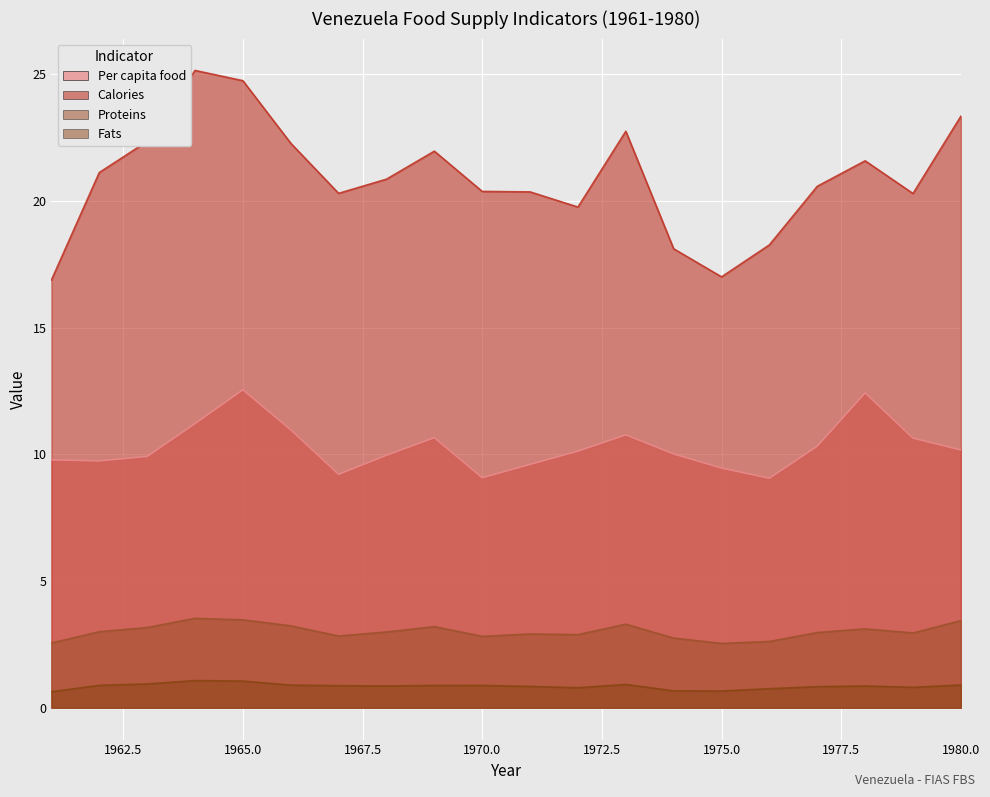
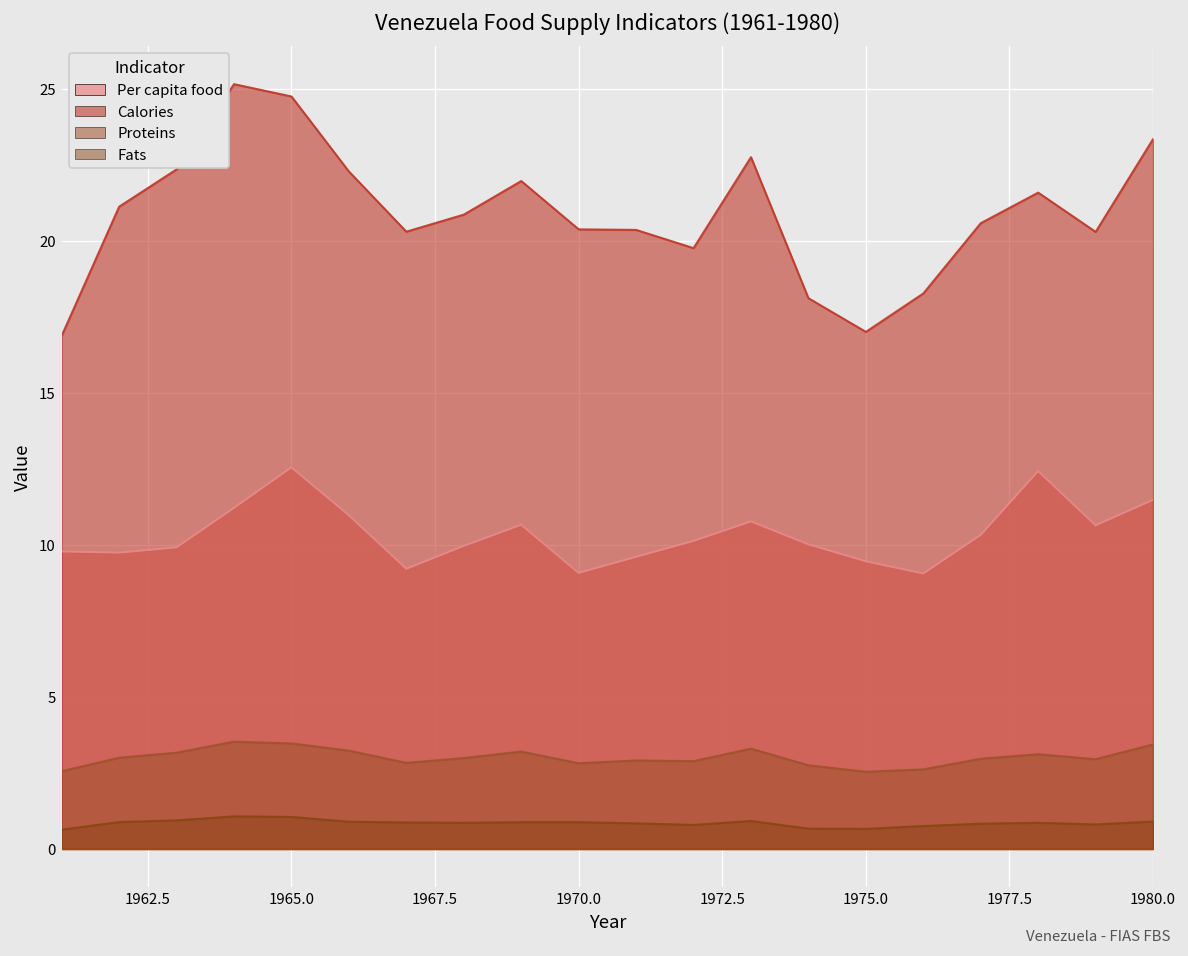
  {
    "Per capita food": {
      "1965.0": 12.6,
      "1970.0": 9.1,
      "1975.0": 9.5,
-     "1980.0": 10.2
+     "1980.0": 11.5
    }
  }
